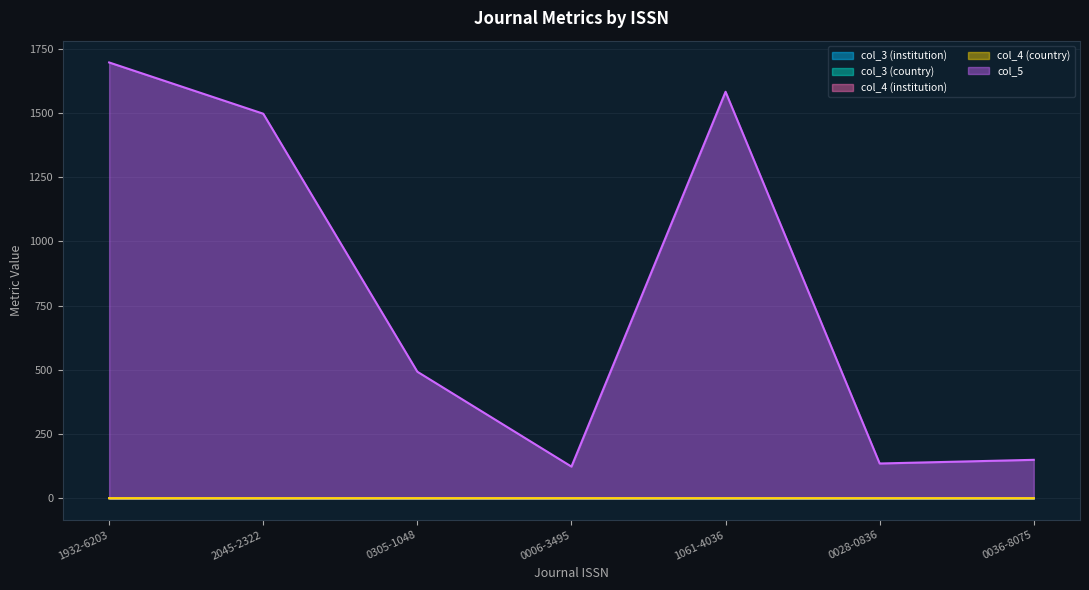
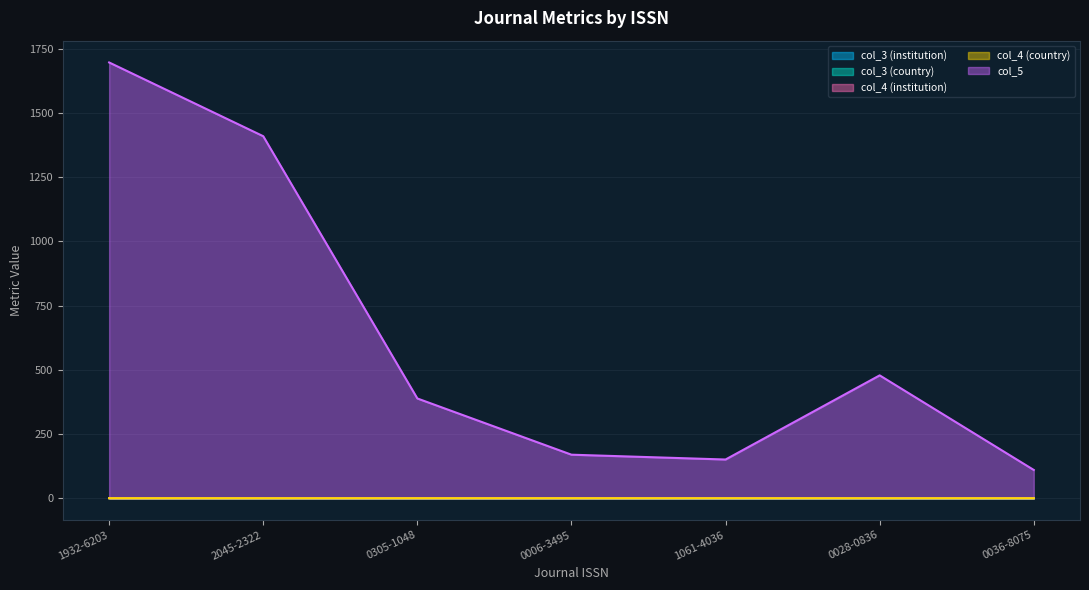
  {
    "col_4 (country)": {
      "1932-6203": 0,
      "2045-2322": 0,
      "0305-1048": 0,
      "0006-3495": 0,
      "1061-4036": 0,
      "0028-0836": 0,
      "0036-8075": 0
    },
    "col_5": {
      "1932-6203": 1700,
-     "2045-2322": 1500,
-     "0305-1048": 490,
-     "0006-3495": 120,
-     "1061-4036": 1580,
-     "0028-0836": 140,
-     "0036-8075": 150
+     "2045-2322": 1410,
+     "0305-1048": 390,
+     "0006-3495": 170,
+     "1061-4036": 150,
+     "0028-0836": 480,
+     "0036-8075": 110
    }
  }
